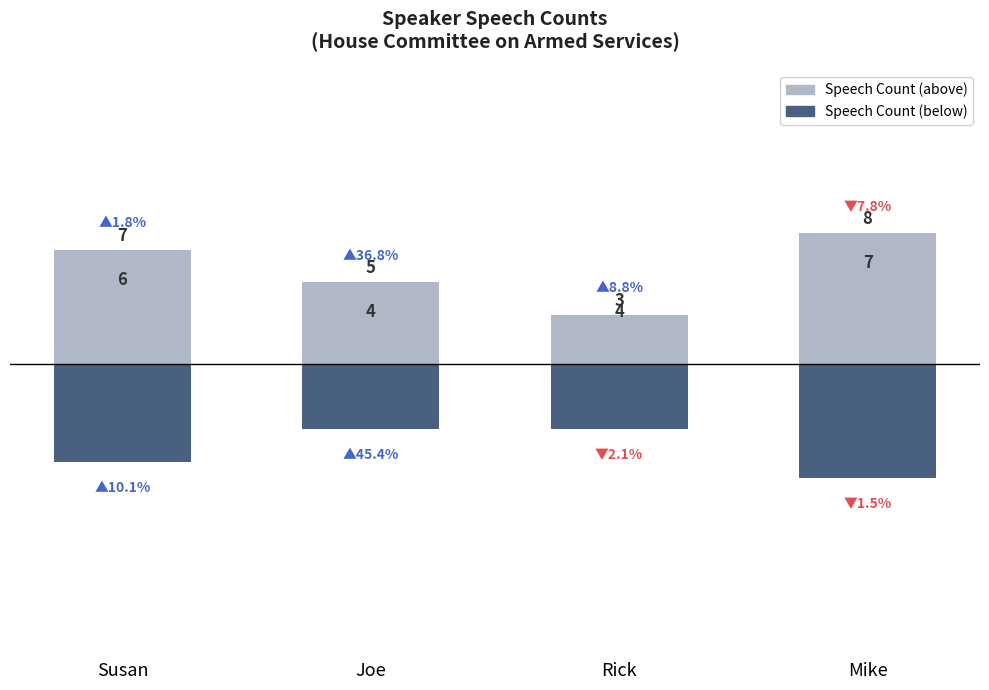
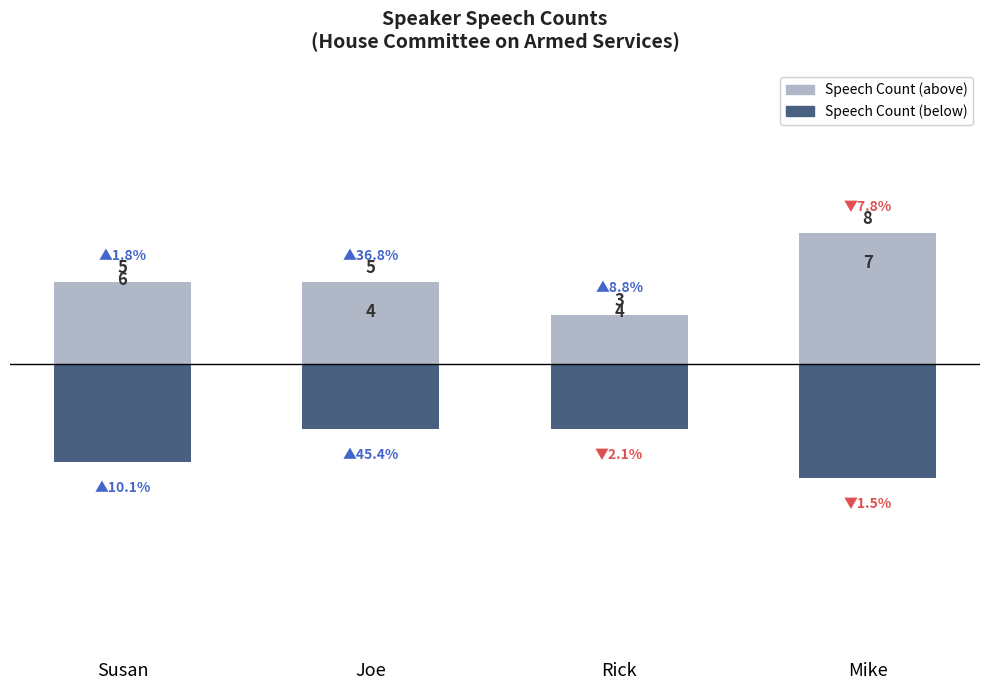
  {
    "Speech Count (above)": {
-     "Susan": 7
+     "Susan": 5
    }
  }
